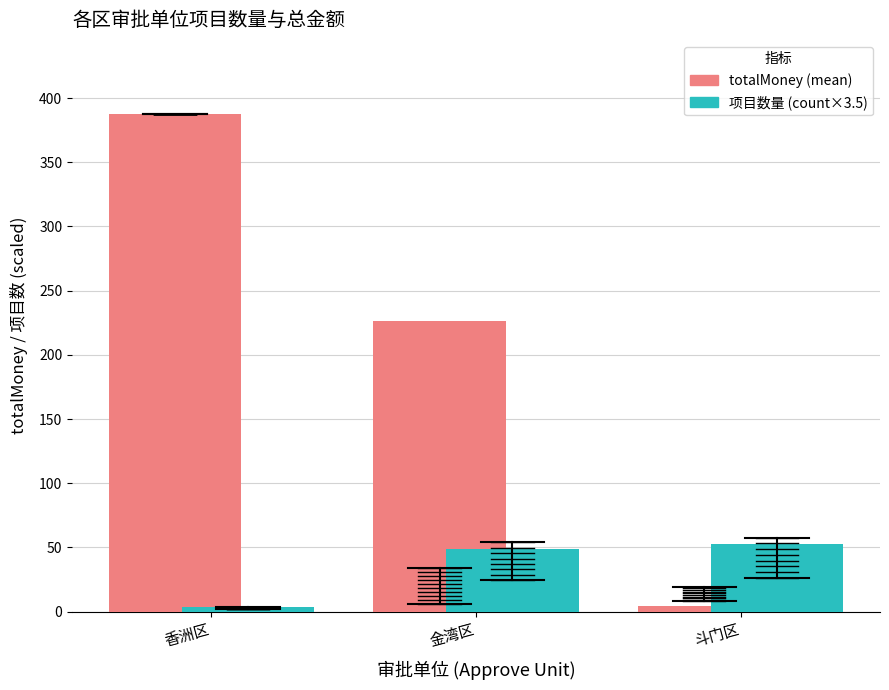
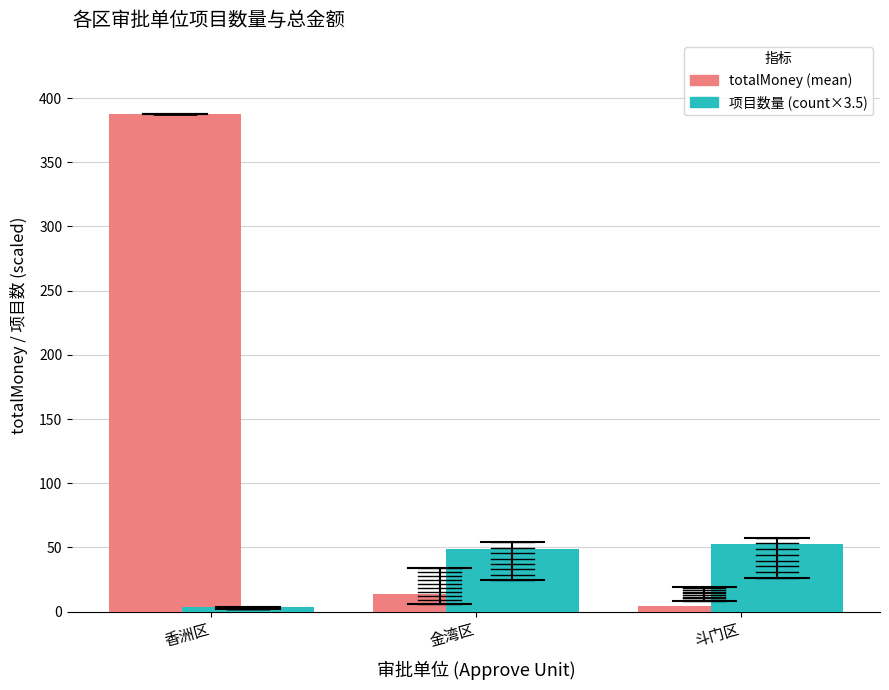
  {
    "totalMoney (mean)": {
      "香洲区": 387,
-     "金湾区": 226,
+     "金湾区": 14,
      "斗门区": 4
    },
    "项目数量 (count×3.5)": {
      "香洲区": 4,
      "金湾区": 49,
      "斗门区": 53
    }
  }
